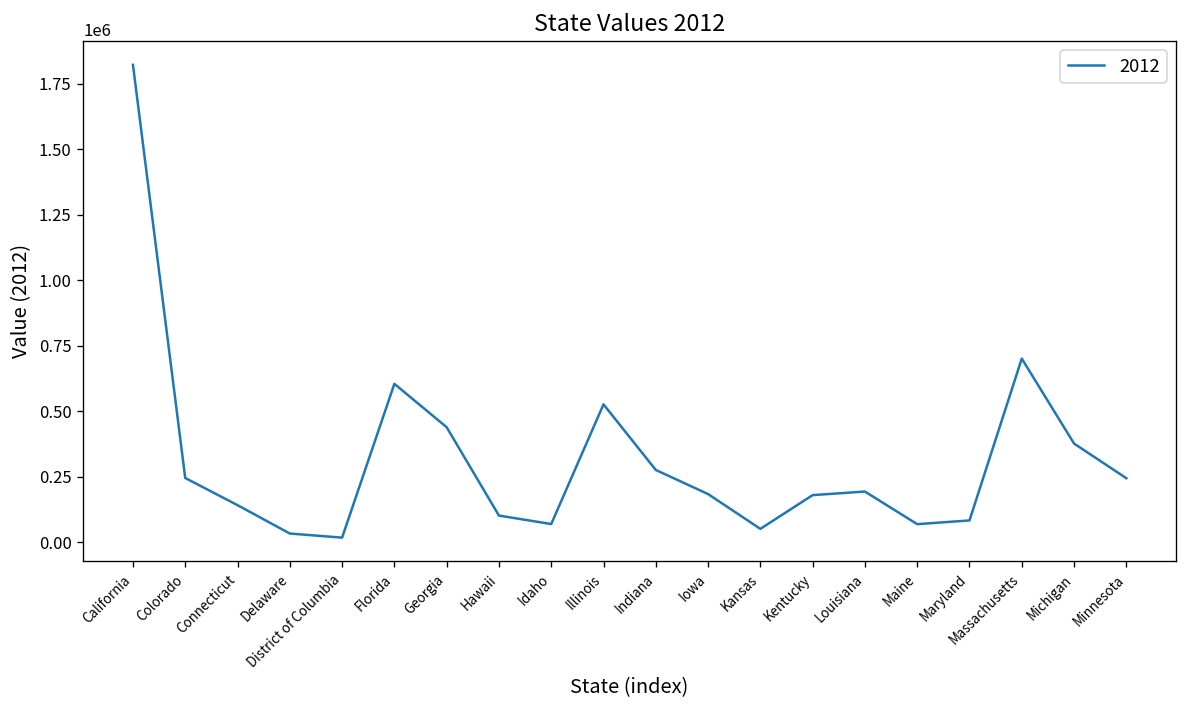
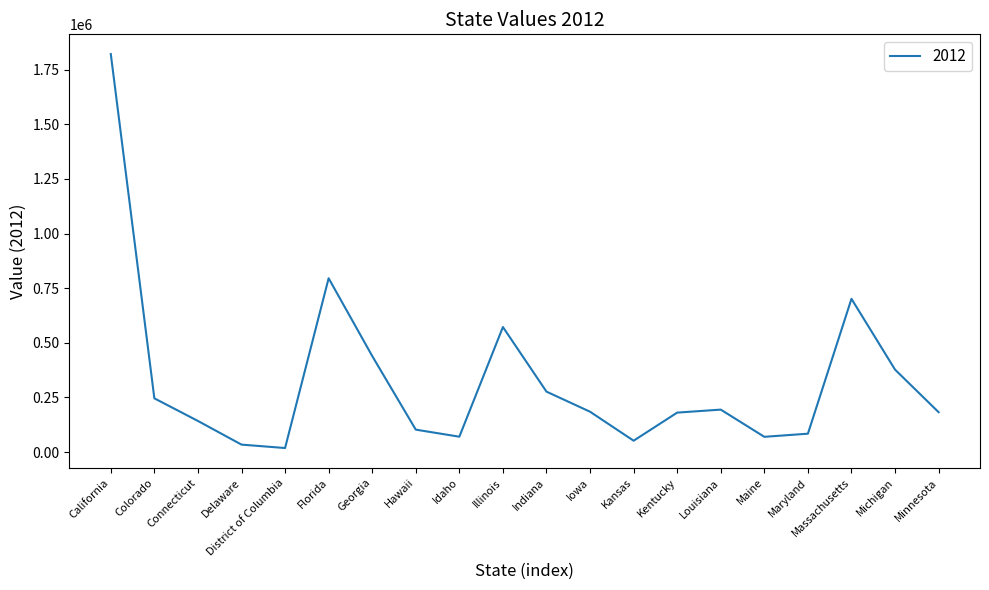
  {
    "California": 1820000,
    "Colorado": 250000,
    "Connecticut": 140000,
    "Delaware": 30000,
    "District of Columbia": 20000,
-   "Florida": 600000,
+   "Florida": 800000,
    "Georgia": 440000,
    "Hawaii": 100000,
    "Idaho": 70000,
-   "Illinois": 530000,
+   "Illinois": 570000,
    "Indiana": 280000,
    "Iowa": 180000,
    "Kansas": 50000,
    "Kentucky": 180000,
    "Louisiana": 190000,
    "Maine": 70000,
    "Maryland": 80000,
    "Massachusetts": 700000,
    "Michigan": 380000,
-   "Minnesota": 240000
+   "Minnesota": 180000
  }
